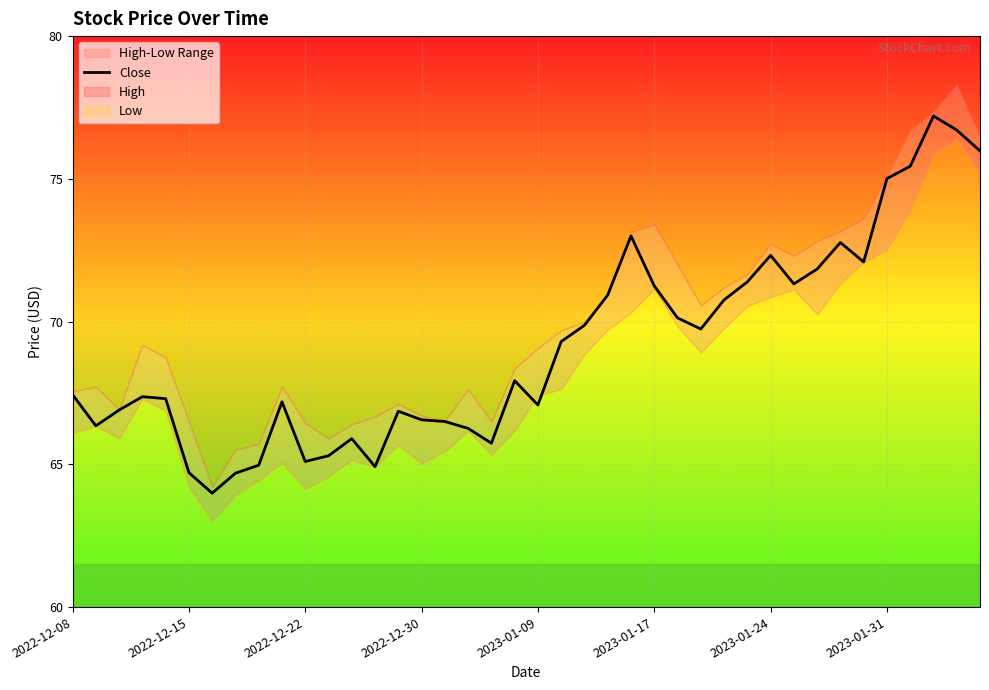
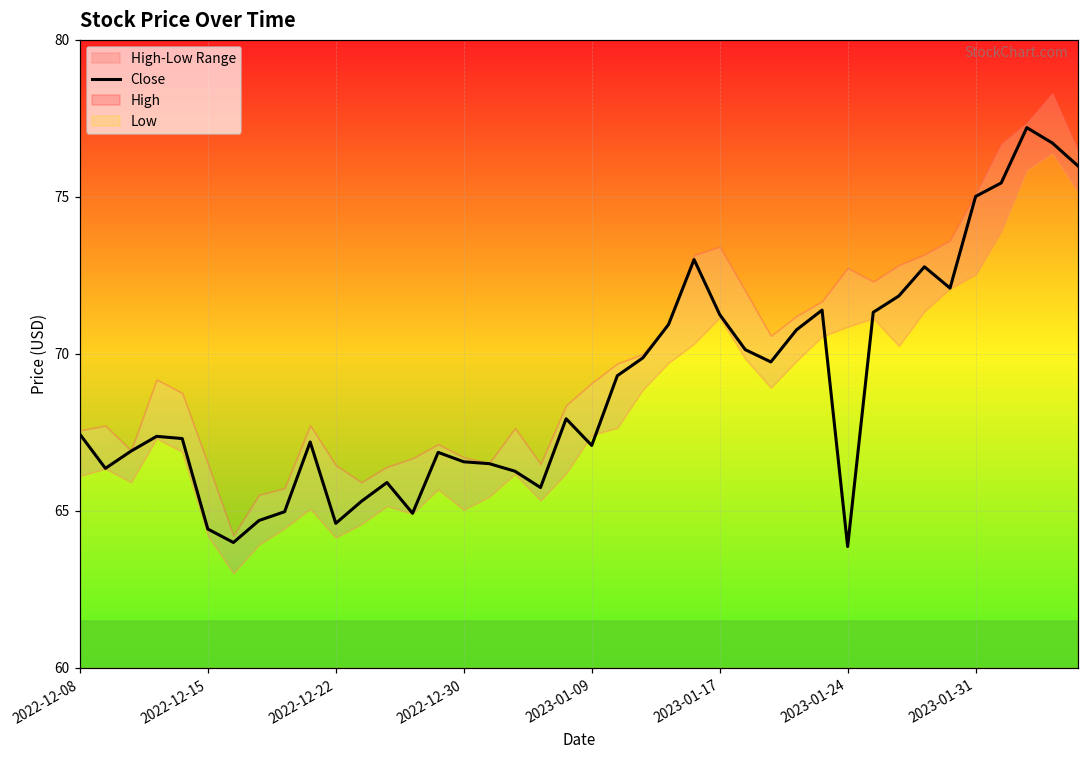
  {
    "Close": {
      "2022-12-08": 67.4,
-     "2022-12-15": 64.7,
-     "2022-12-22": 65.1,
+     "2022-12-15": 64.4,
+     "2022-12-22": 64.6,
      "2022-12-30": 66.6,
      "2023-01-09": 67.1,
      "2023-01-17": 71.3,
-     "2023-01-24": 72.3,
+     "2023-01-24": 63.9,
      "2023-01-31": 75.0
    }
  }
